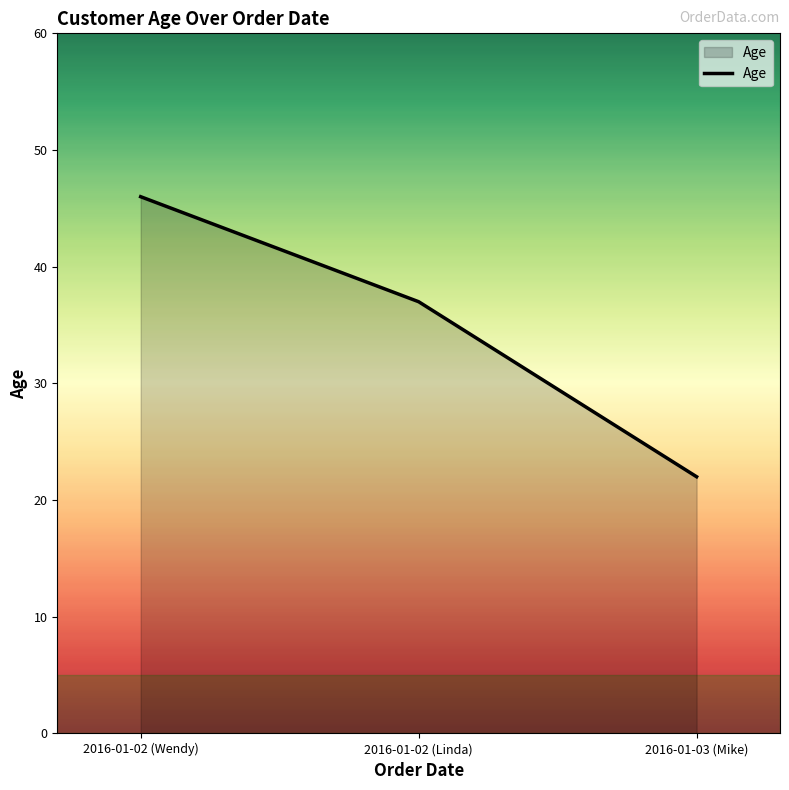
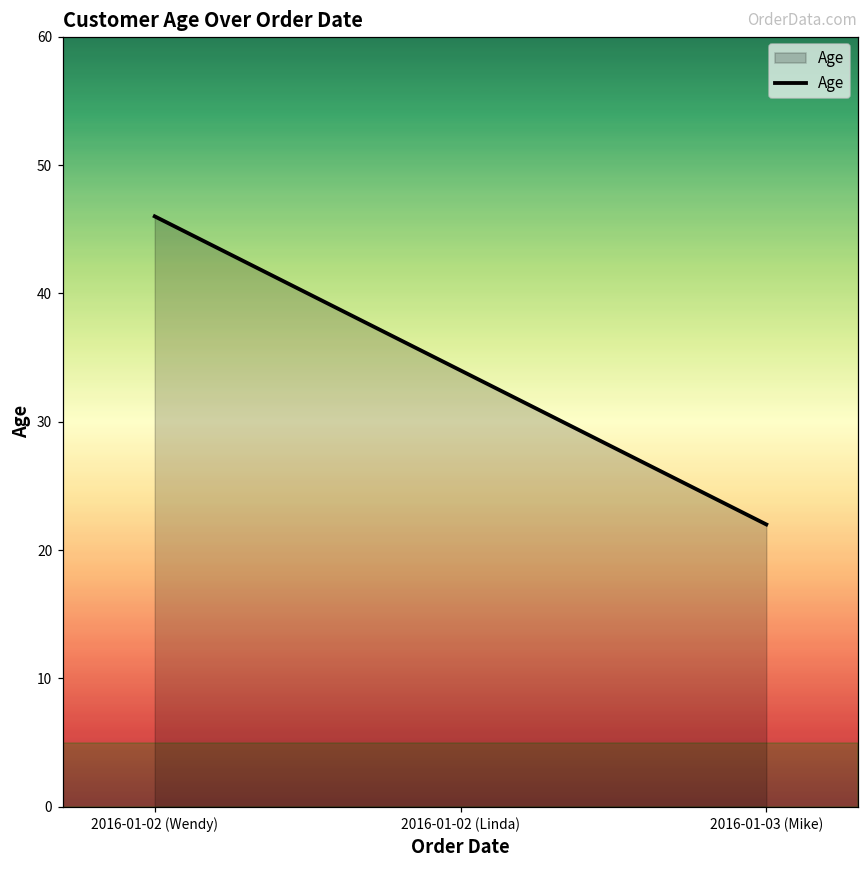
  {
    "2016-01-02 (Wendy)": 46,
-   "2016-01-02 (Linda)": 37,
+   "2016-01-02 (Linda)": 34,
    "2016-01-03 (Mike)": 22
  }
